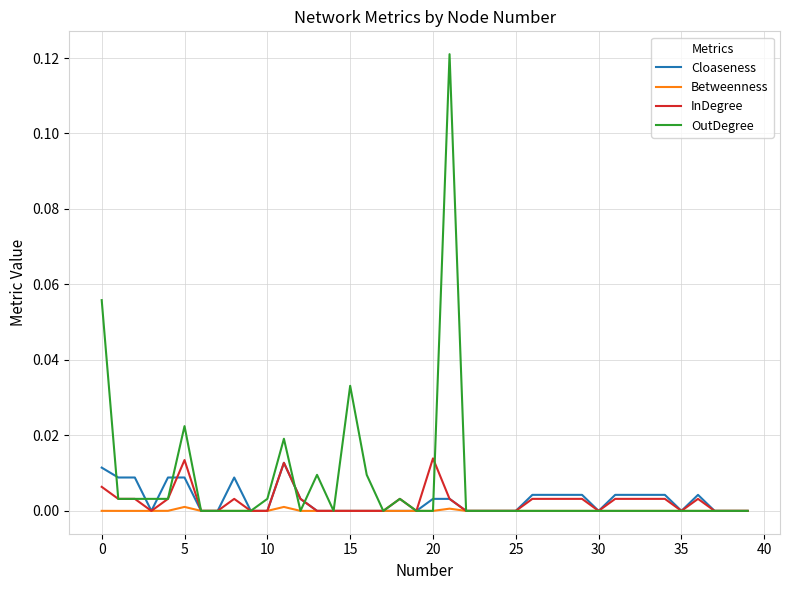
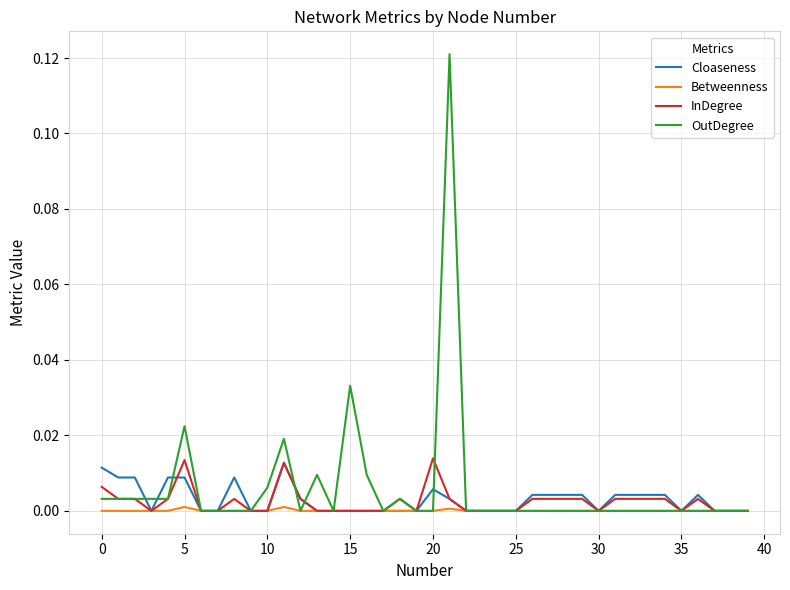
  {
    "Cloaseness": {
      "0": 0.011,
      "5": 0.009,
-     "20": 0.003
+     "20": 0.006
    },
    "Betweenness": {
      "0": 0.000,
      "5": 0.001
    },
    "InDegree": {
      "0": 0.006,
      "5": 0.013,
      "20": 0.014
    },
    "OutDegree": {
-     "0": 0.056,
+     "0": 0.003,
      "5": 0.022,
-     "10": 0.003,
+     "10": 0.006,
      "15": 0.033
    }
  }
